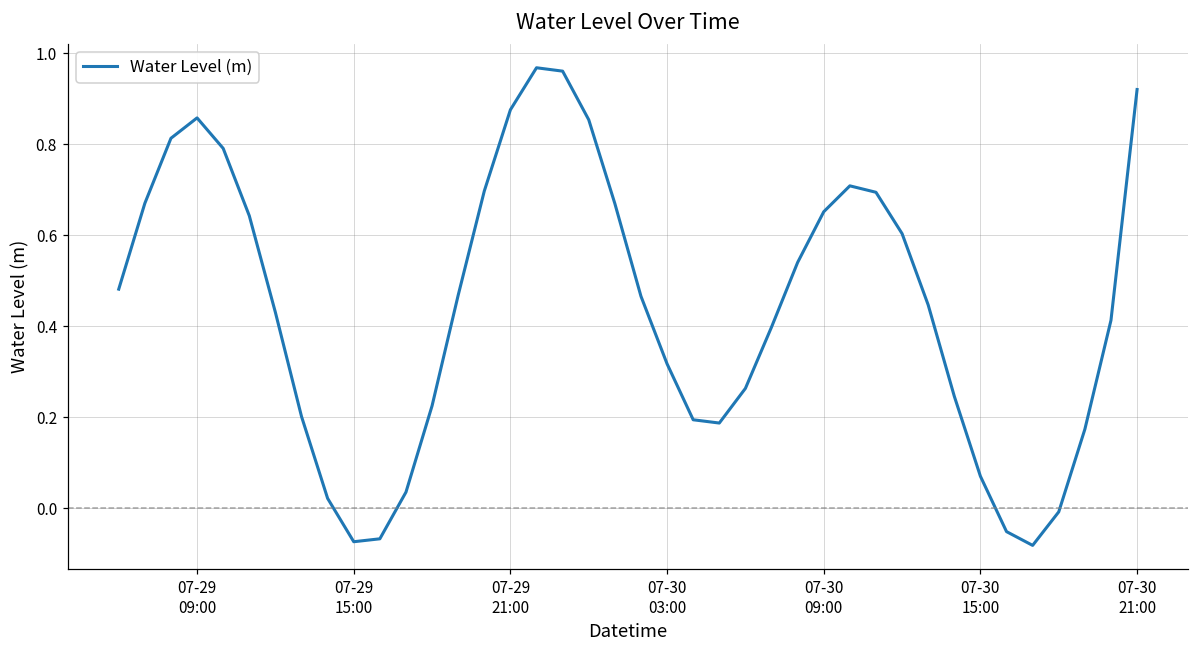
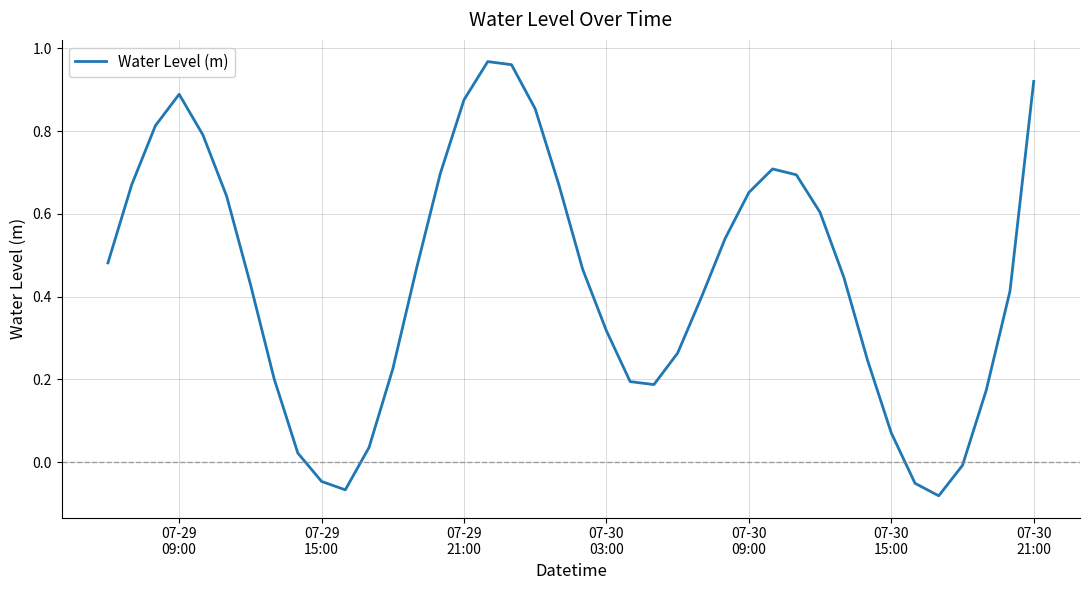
  {
-   "07-29 09:00": 0.86,
-   "07-29 15:00": -0.07,
+   "07-29 09:00": 0.89,
+   "07-29 15:00": -0.05,
    "07-29 21:00": 0.88,
    "07-30 03:00": 0.32,
    "07-30 09:00": 0.65,
    "07-30 15:00": 0.07,
    "07-30 21:00": 0.92
  }
